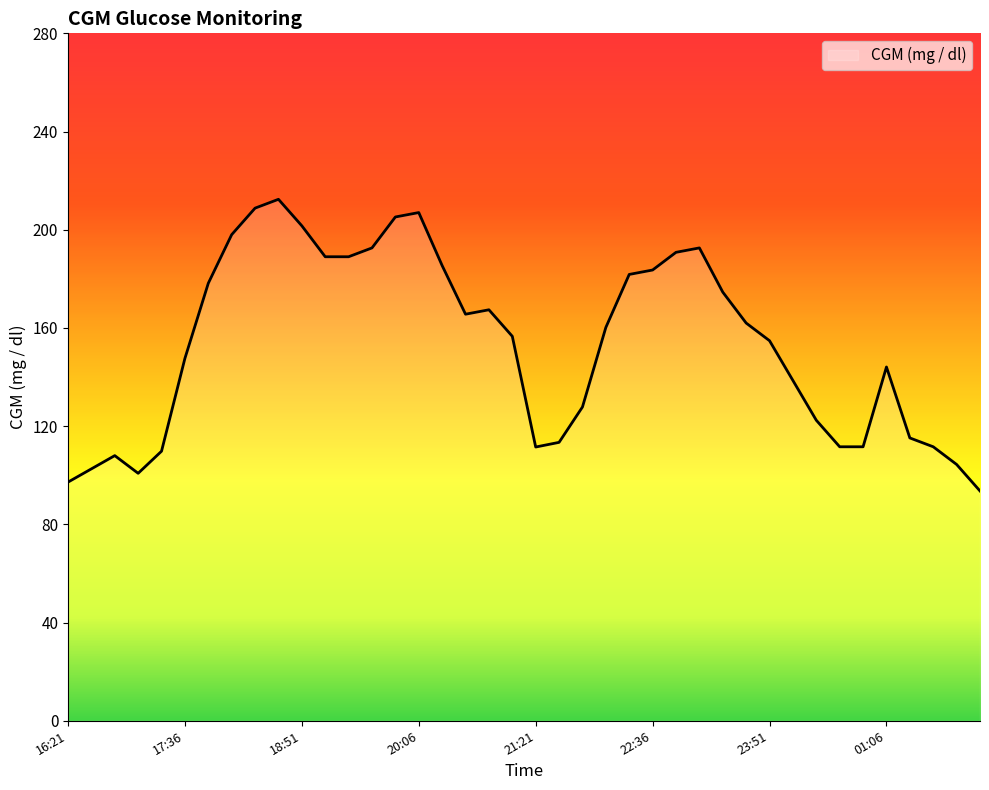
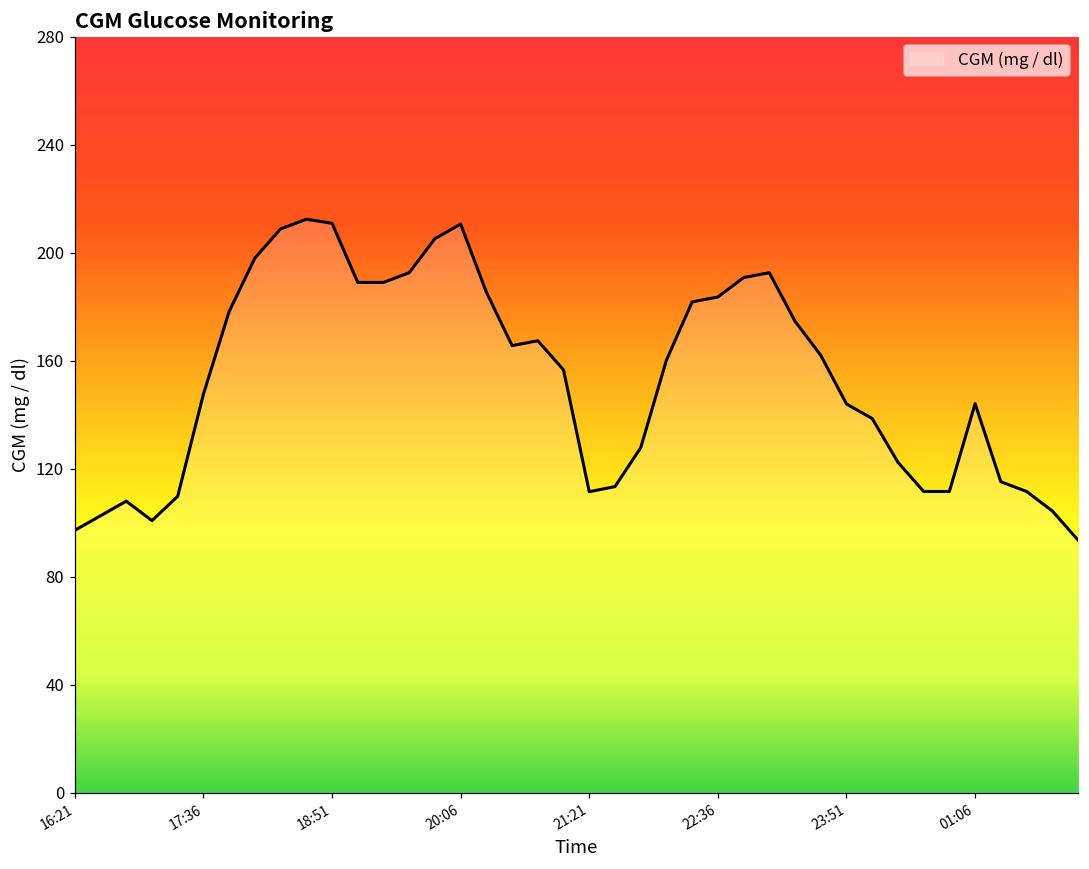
  {
    "16:21": 97,
    "17:36": 148,
-   "18:51": 202,
-   "20:06": 207,
+   "18:51": 211,
+   "20:06": 211,
    "21:21": 112,
    "22:36": 184,
-   "23:51": 155,
+   "23:51": 144,
    "01:06": 144
  }
